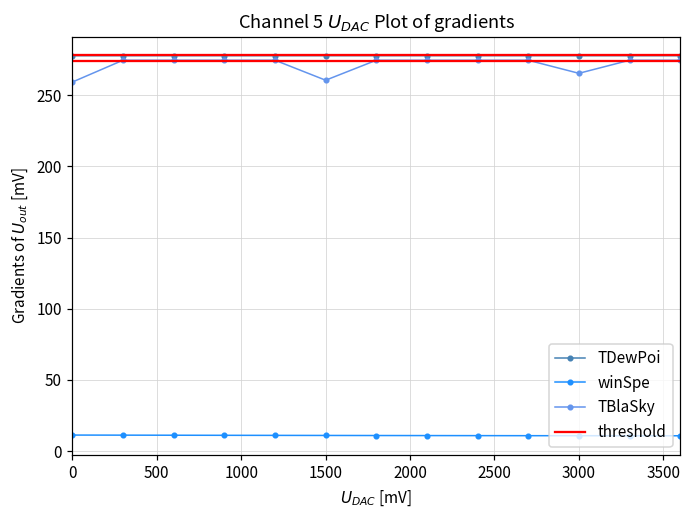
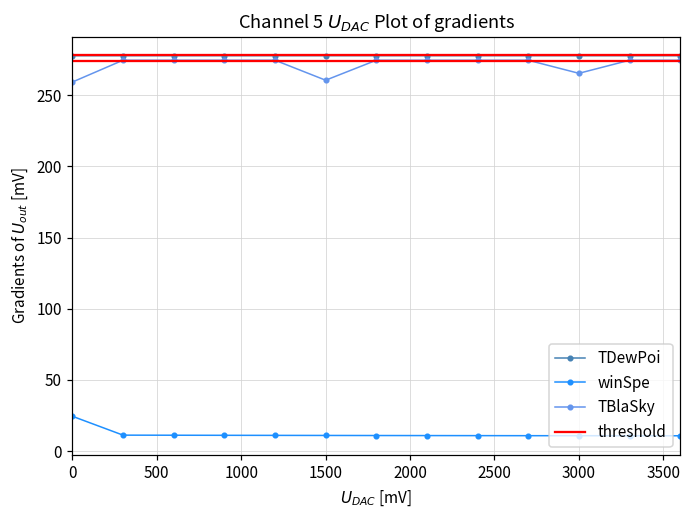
  {
    "TDewPoi": {
      "0": 278,
      "1500": 278,
      "3000": 278
    },
    "winSpe": {
-     "0": 11,
+     "0": 25,
      "1500": 11
    },
    "TBlaSky": {
      "0": 259,
      "1500": 261,
      "3000": 265
    }
  }
